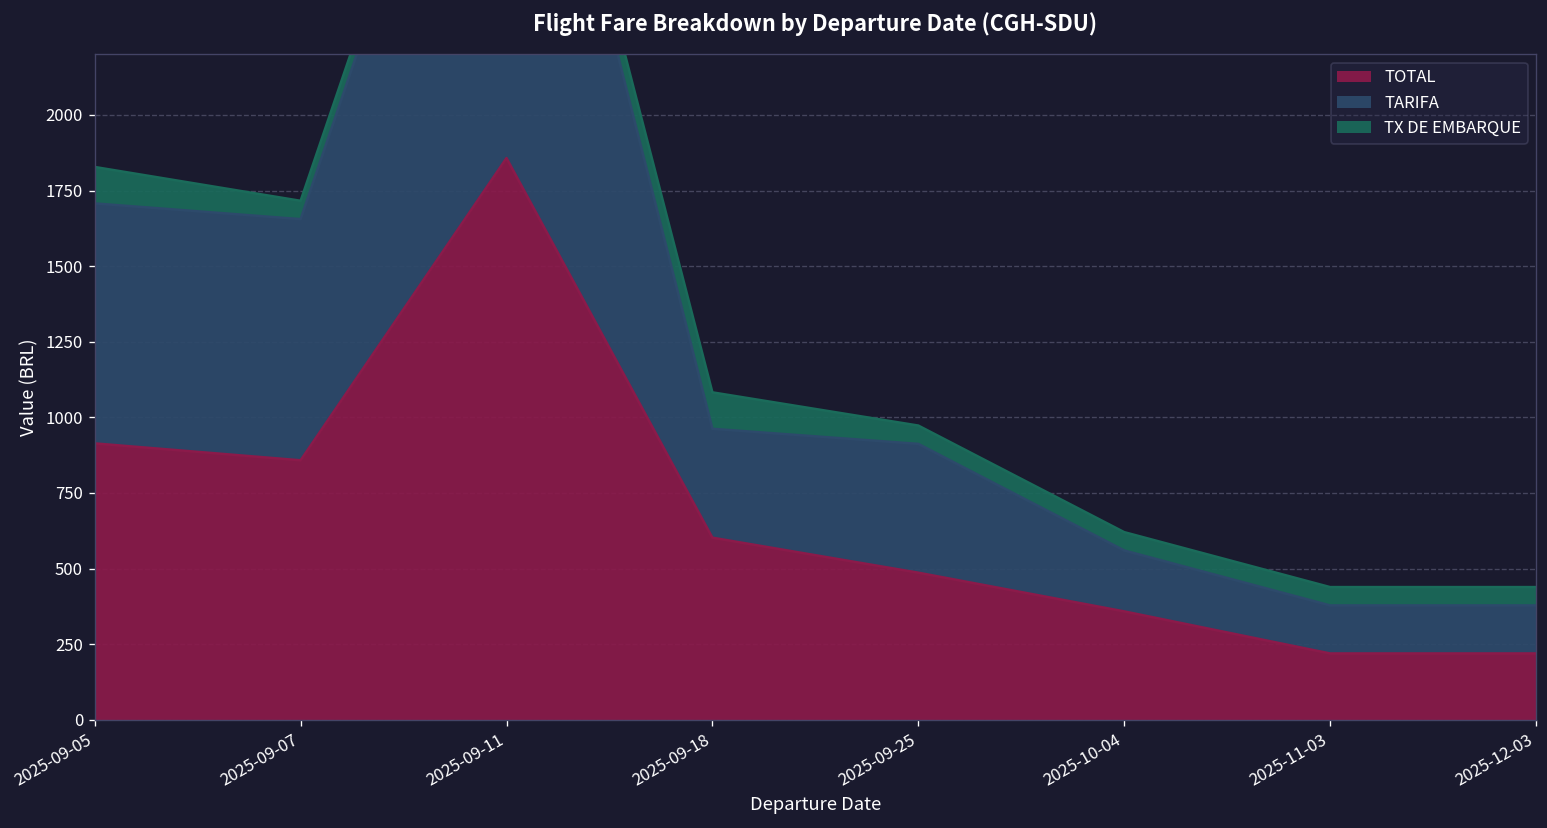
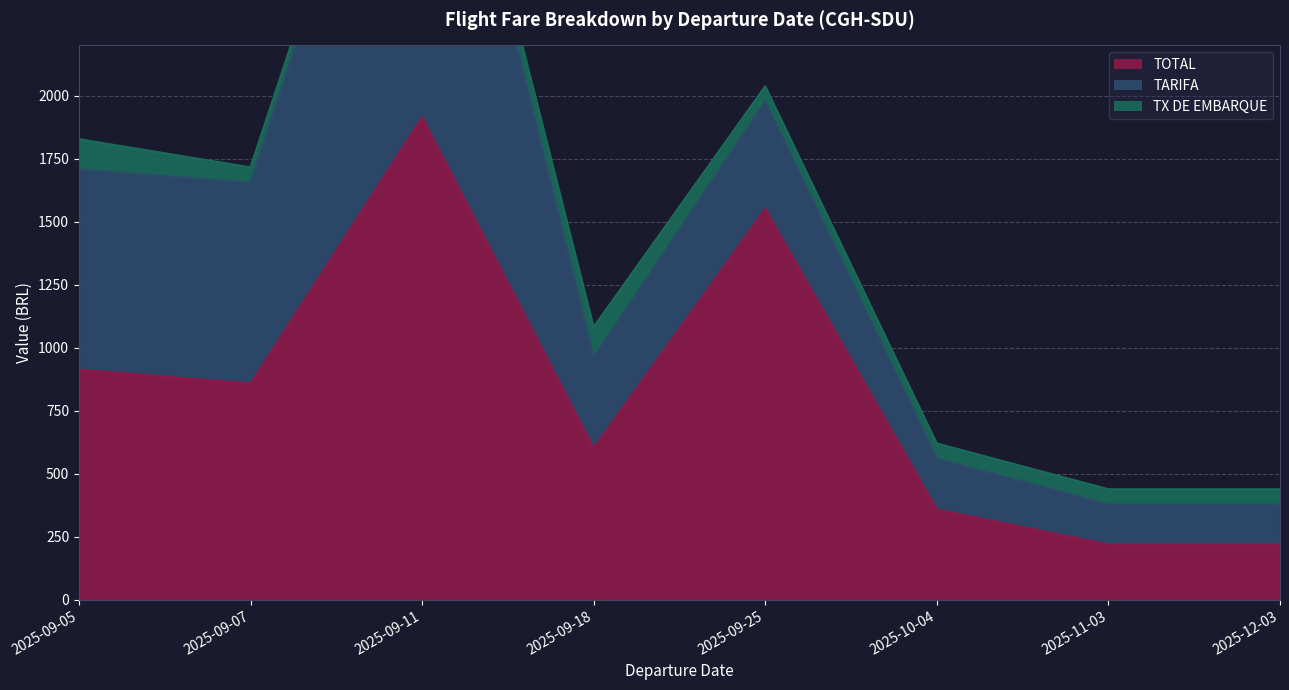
  {
    "TOTAL": {
      "2025-09-05": 910,
      "2025-09-07": 860,
-     "2025-09-11": 1860,
+     "2025-09-11": 1920,
      "2025-09-18": 600,
-     "2025-09-25": 490,
+     "2025-09-25": 1550,
      "2025-10-04": 360,
      "2025-11-03": 220,
      "2025-12-03": 220
    }
  }
